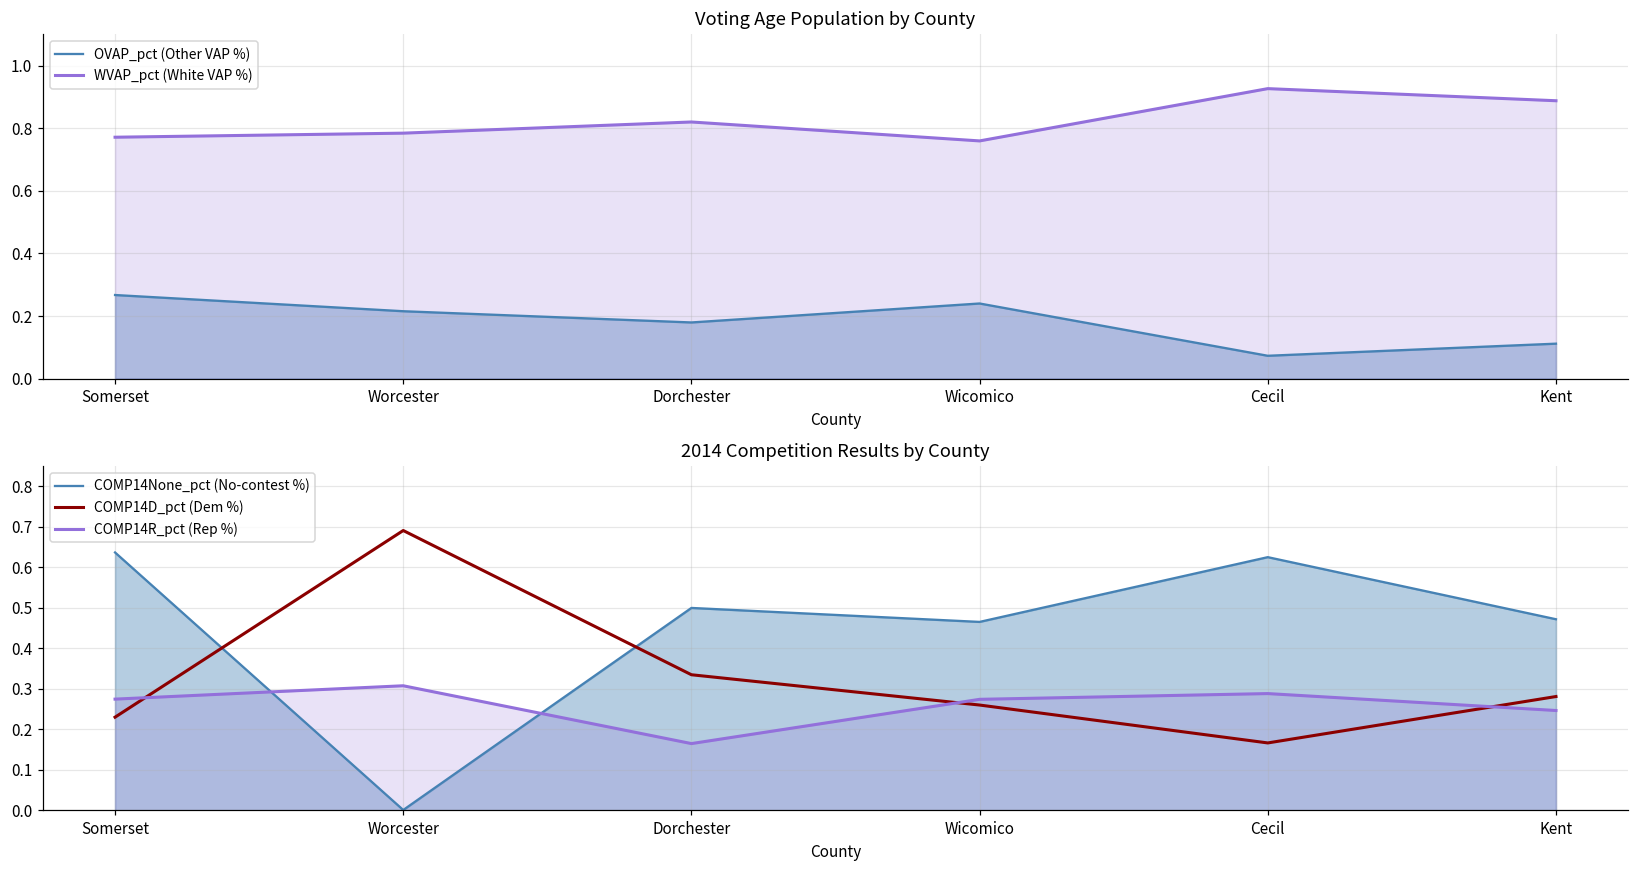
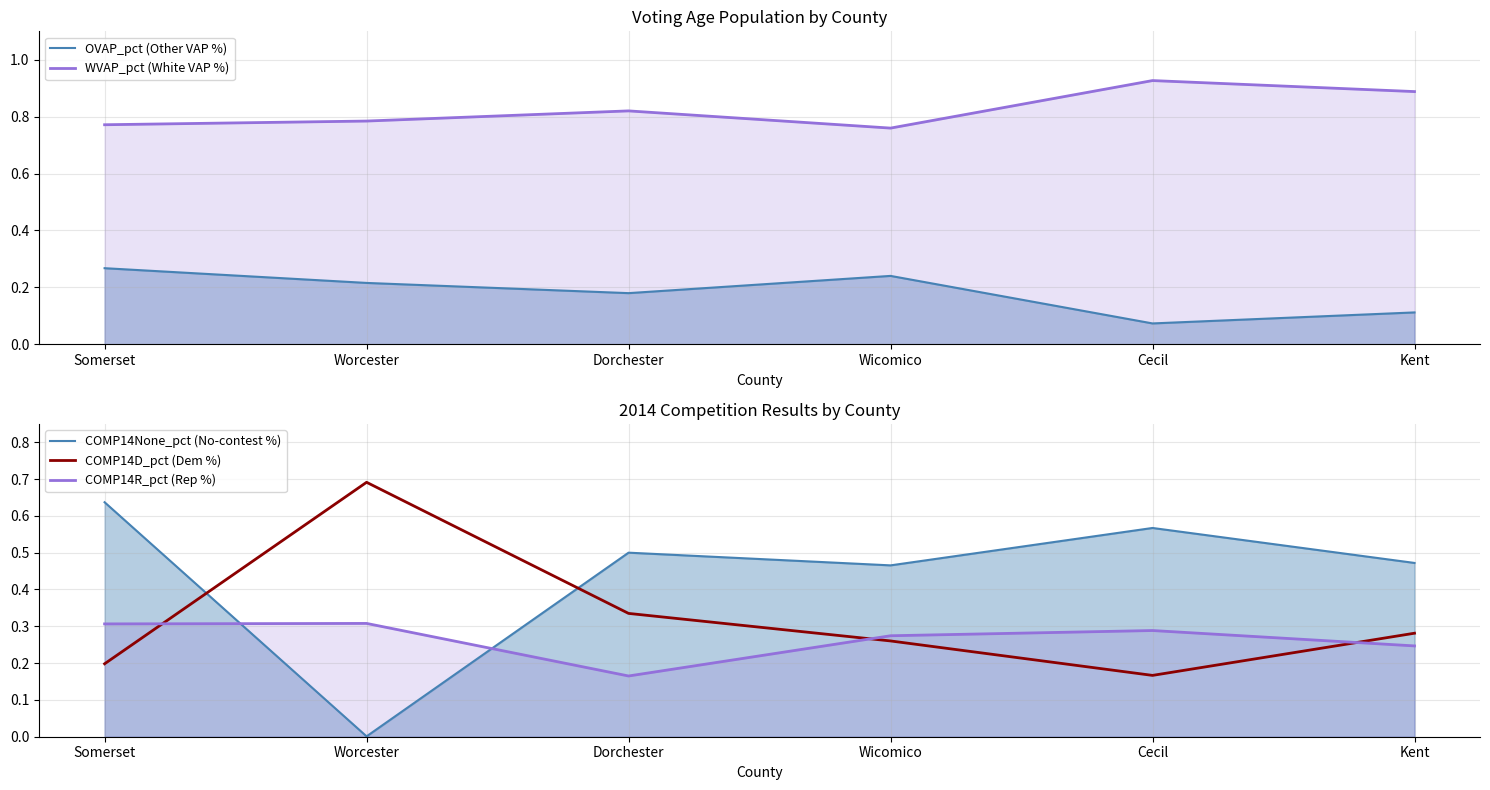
  {
    "Voting Age Population by County": {
      "OVAP_pct (Other VAP %)": {
        "Somerset": 0.27,
        "Worcester": 0.22,
        "Dorchester": 0.18,
        "Wicomico": 0.24,
        "Cecil": 0.07,
        "Kent": 0.11
      },
      "WVAP_pct (White VAP %)": {
        "Somerset": 0.77,
        "Worcester": 0.78,
        "Dorchester": 0.82,
        "Wicomico": 0.76,
        "Cecil": 0.93,
        "Kent": 0.89
      }
    },
    "2014 Competition Results by County": {
      "COMP14None_pct (No-contest %)": {
        "Somerset": 0.64,
        "Worcester": 0.00,
        "Dorchester": 0.50,
        "Wicomico": 0.47,
-       "Cecil": 0.63,
+       "Cecil": 0.57,
        "Kent": 0.47
      },
      "COMP14D_pct (Dem %)": {
-       "Somerset": 0.23,
+       "Somerset": 0.20,
        "Worcester": 0.69,
        "Dorchester": 0.34,
        "Wicomico": 0.26,
        "Cecil": 0.17,
        "Kent": 0.28
      },
      "COMP14R_pct (Rep %)": {
-       "Somerset": 0.27,
+       "Somerset": 0.31,
        "Worcester": 0.31,
        "Dorchester": 0.17,
        "Wicomico": 0.27,
        "Cecil": 0.29,
        "Kent": 0.25
      }
    }
  }
